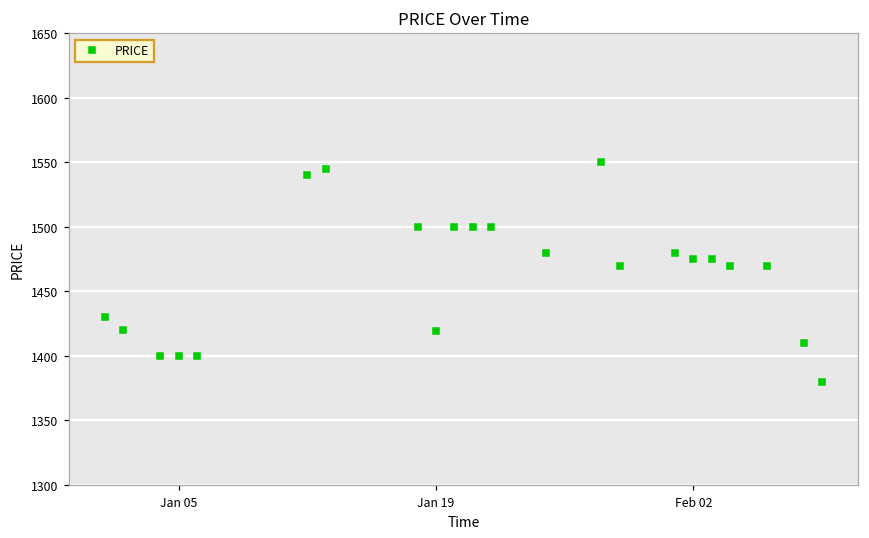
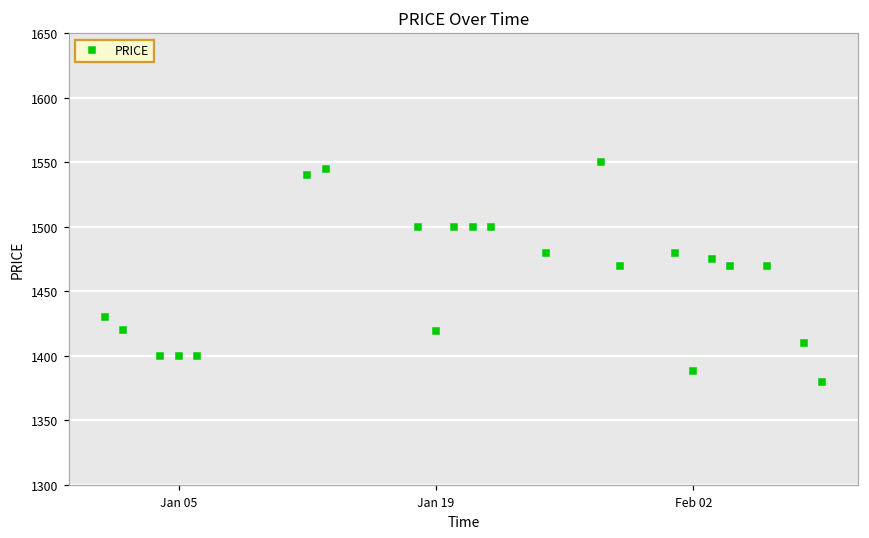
  {
    "Jan 05": 1400,
    "Jan 19": 1419,
-   "Feb 02": 1475
+   "Feb 02": 1388
  }
